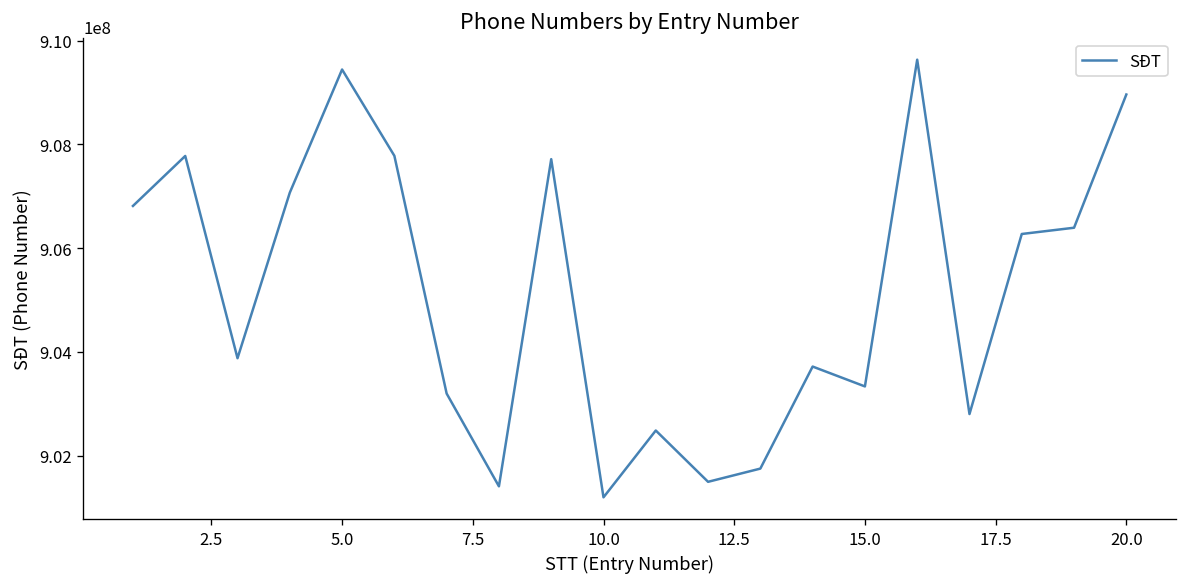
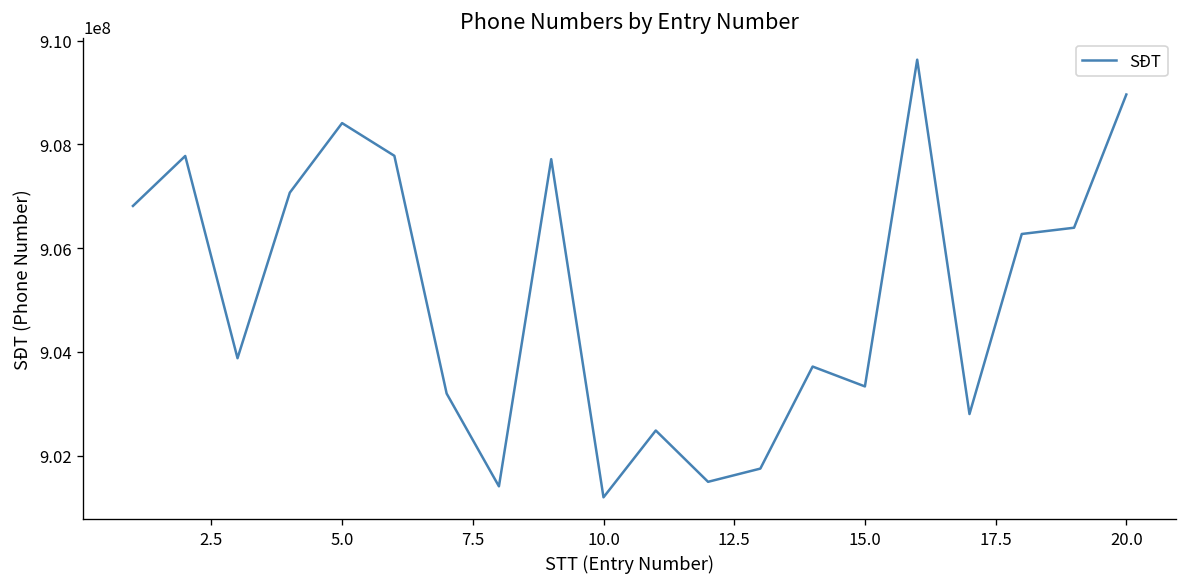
  {
-   "5.0": 909400000,
+   "5.0": 908400000,
    "10.0": 901200000,
    "15.0": 903300000,
    "20.0": 909000000
  }
